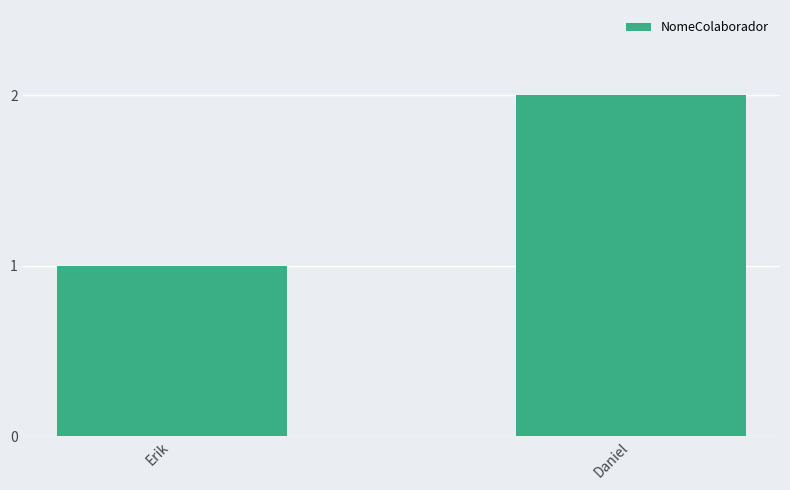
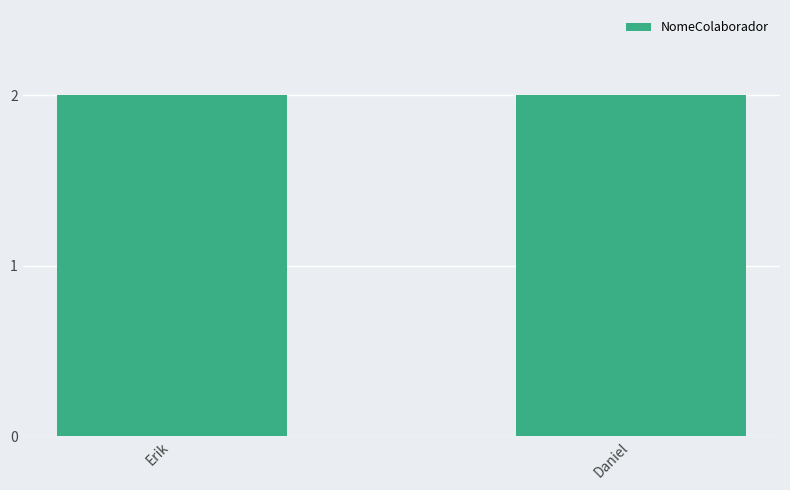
  {
-   "Erik": 1,
+   "Erik": 2,
    "Daniel": 2
  }
